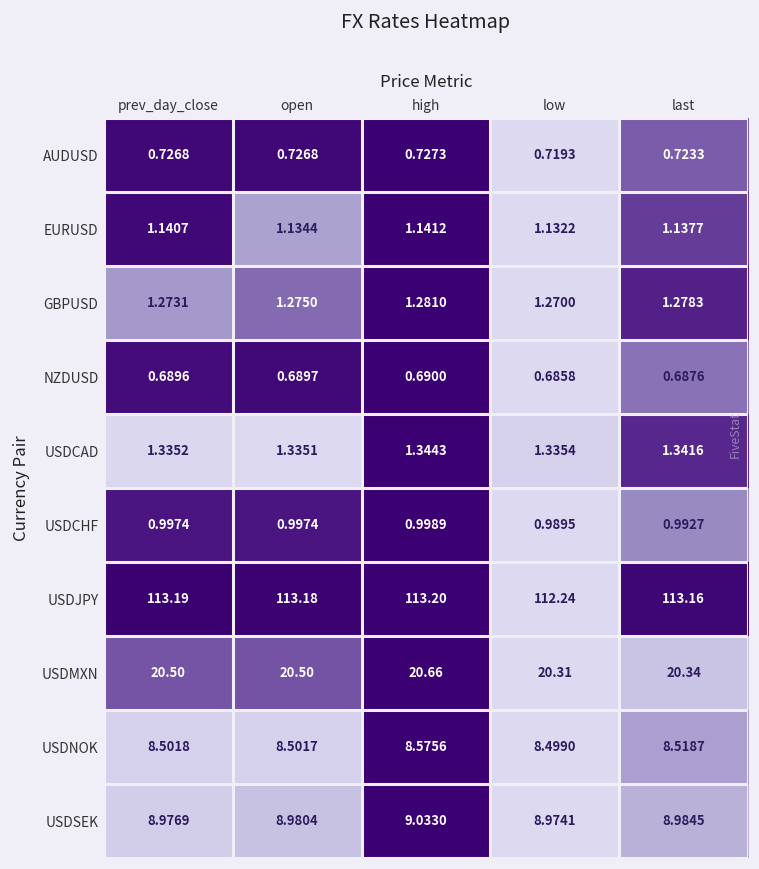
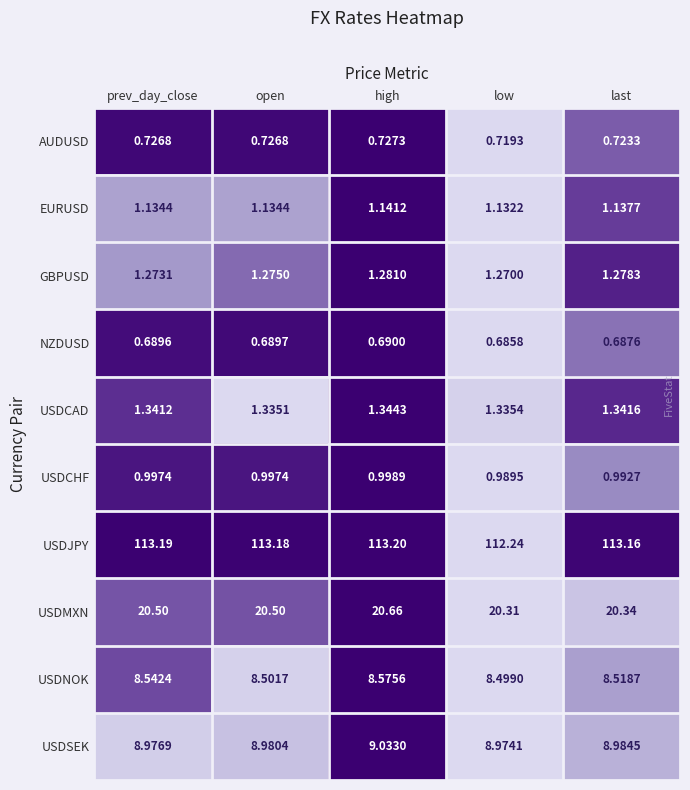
  {
    "AUDUSD": {
      "prev_day_close": 0.7268,
      "open": 0.7268,
      "high": 0.7273,
      "low": 0.7193,
      "last": 0.7233
    },
    "EURUSD": {
-     "prev_day_close": 1.1407,
+     "prev_day_close": 1.1344,
      "open": 1.1344,
      "high": 1.1412,
      "low": 1.1322,
      "last": 1.1377
    },
    "GBPUSD": {
      "prev_day_close": 1.2731,
      "open": 1.2750,
      "high": 1.2810,
      "low": 1.2700,
      "last": 1.2783
    },
    "NZDUSD": {
      "prev_day_close": 0.6896,
      "open": 0.6897,
      "high": 0.6900,
      "low": 0.6858,
      "last": 0.6876
    },
    "USDCAD": {
-     "prev_day_close": 1.3352,
+     "prev_day_close": 1.3412,
      "open": 1.3351,
      "high": 1.3443,
      "low": 1.3354,
      "last": 1.3416
    },
    "USDCHF": {
      "prev_day_close": 0.9974,
      "open": 0.9974,
      "high": 0.9989,
      "low": 0.9895,
      "last": 0.9927
    },
    "USDJPY": {
      "prev_day_close": 113.19,
      "open": 113.18,
      "high": 113.20,
      "low": 112.24,
      "last": 113.16
    },
    "USDMXN": {
      "prev_day_close": 20.50,
      "open": 20.50,
      "high": 20.66,
      "low": 20.31,
      "last": 20.34
    },
    "USDNOK": {
-     "prev_day_close": 8.5018,
+     "prev_day_close": 8.5424,
      "open": 8.5017,
      "high": 8.5756,
      "low": 8.4990,
      "last": 8.5187
    },
    "USDSEK": {
      "prev_day_close": 8.9769,
      "open": 8.9804,
      "high": 9.0330,
      "low": 8.9741,
      "last": 8.9845
    }
  }
